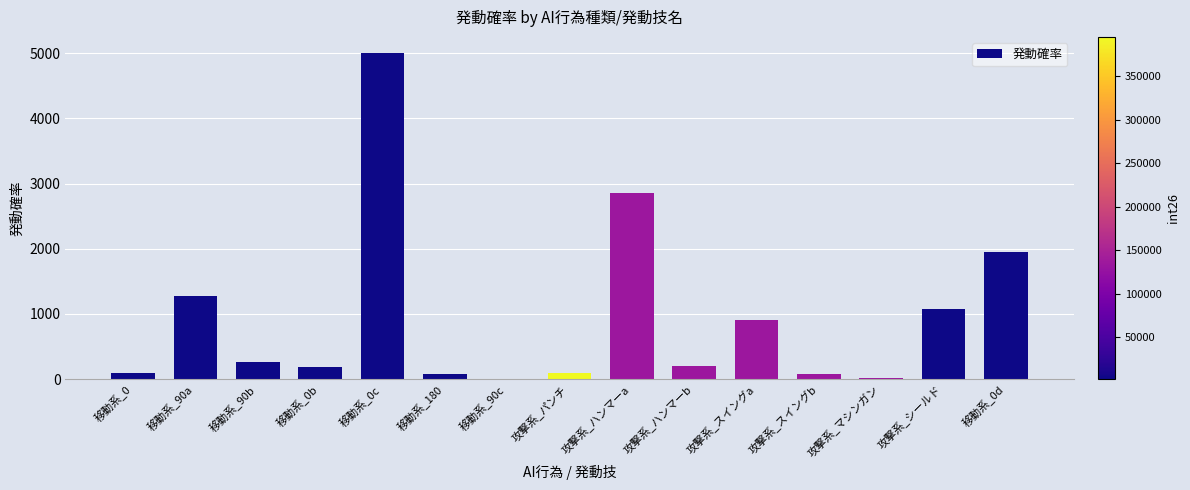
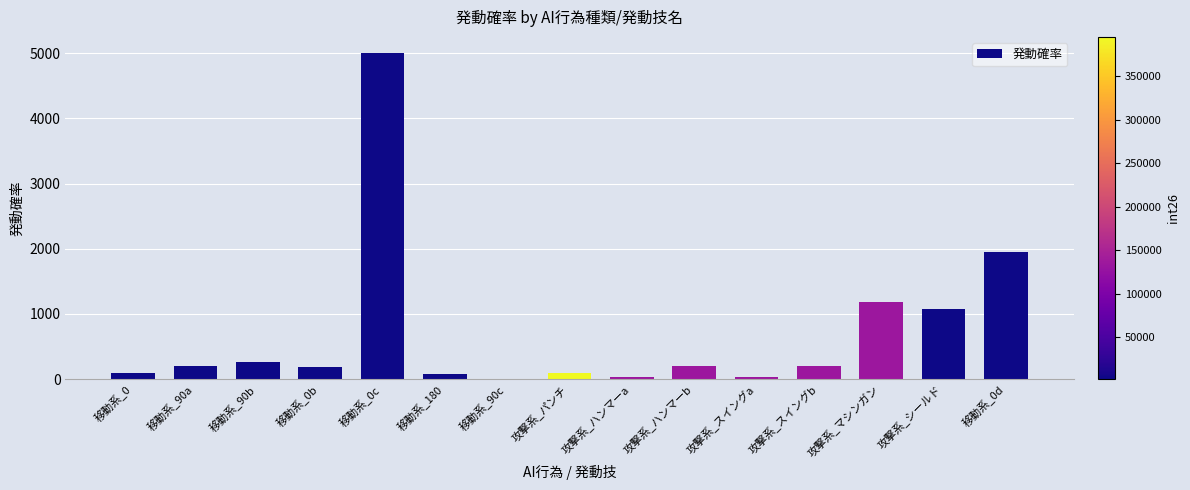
  {
    "移動系_0": 100,
-   "移動系_90a": 1300,
+   "移動系_90a": 200,
    "移動系_90b": 300,
    "移動系_0b": 200,
    "移動系_0c": 5000,
    "移動系_180": 100,
    "移動系_90c": 0,
    "攻撃系_パンチ": 100,
-   "攻撃系_ハンマーa": 2900,
+   "攻撃系_ハンマーa": 0,
    "攻撃系_ハンマーb": 200,
-   "攻撃系_スイングa": 900,
-   "攻撃系_スイングb": 100,
-   "攻撃系_マシンガン": 0,
+   "攻撃系_スイングa": 0,
+   "攻撃系_スイングb": 200,
+   "攻撃系_マシンガン": 1200,
    "攻撃系_シールド": 1100,
    "移動系_0d": 1900
  }
